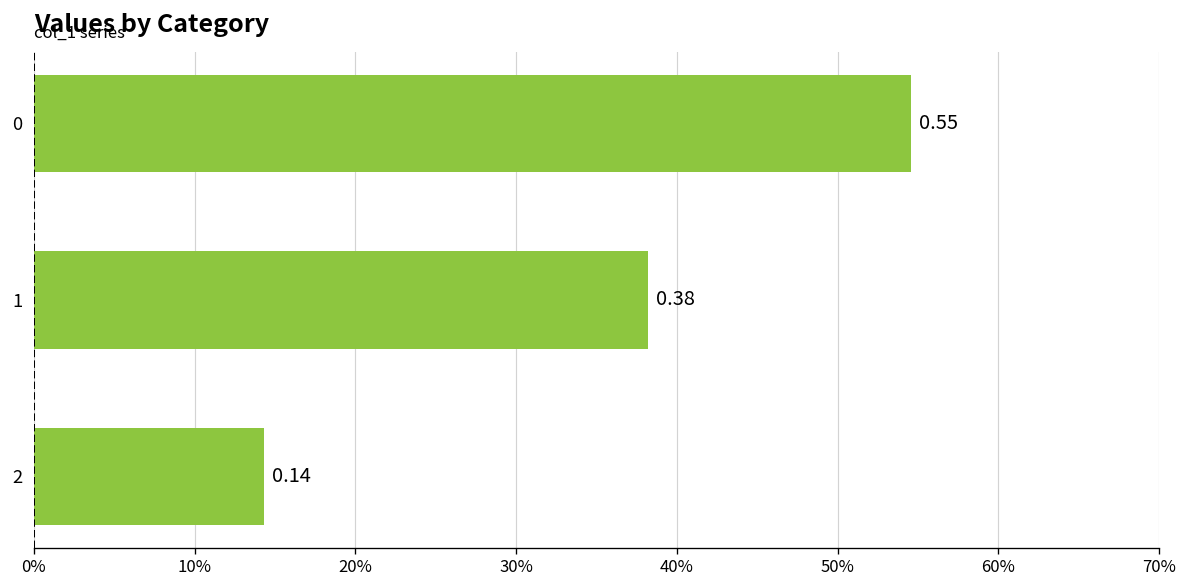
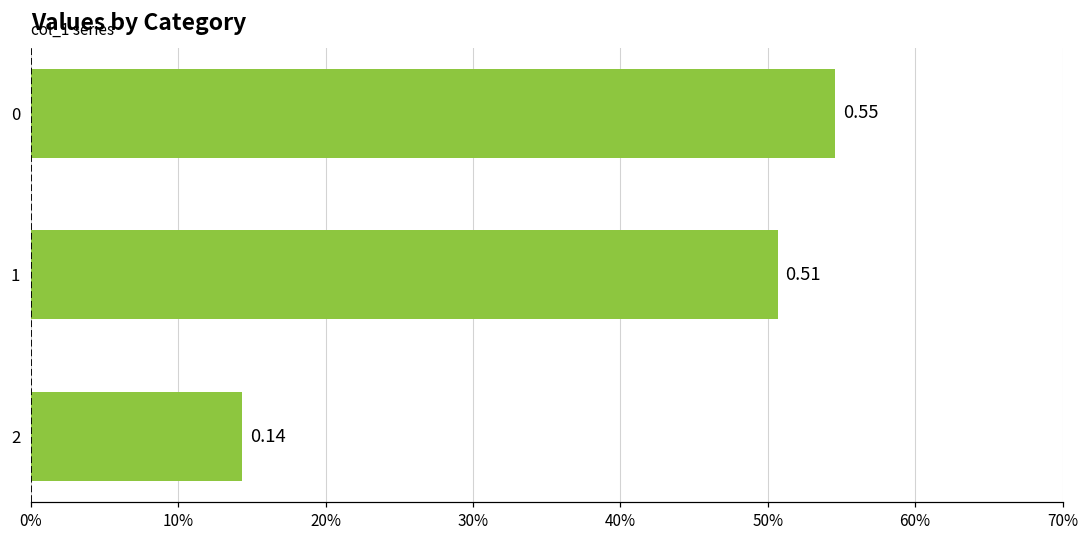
  {
    "0": 0.55,
-   "1": 0.38,
+   "1": 0.51,
    "2": 0.14
  }
